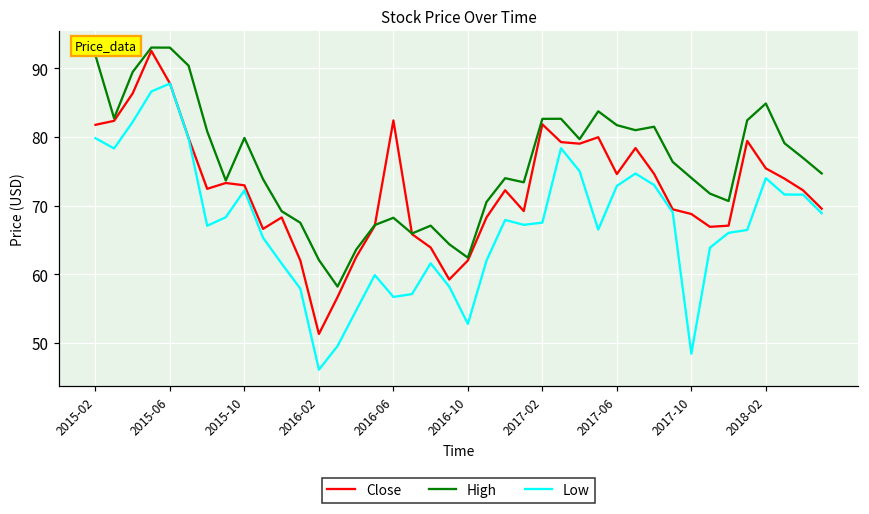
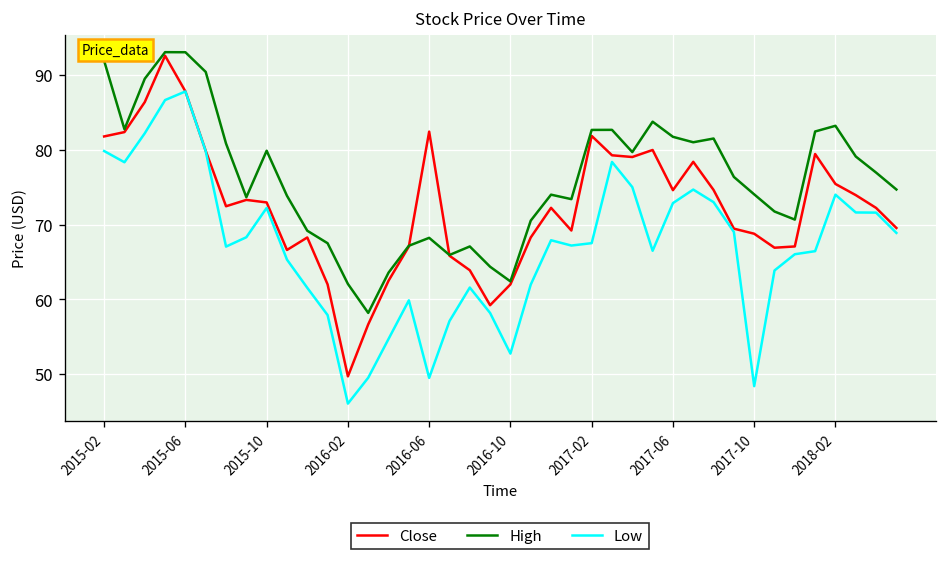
  {
    "Close": {
      "2015-02": 82,
      "2015-10": 73,
-     "2016-02": 51,
+     "2016-02": 50,
      "2016-06": 82,
      "2017-02": 82,
      "2017-06": 75,
      "2017-10": 69,
      "2018-02": 75
    },
    "High": {
      "2015-02": 92,
      "2015-06": 93,
      "2015-10": 80,
      "2016-02": 62,
      "2016-06": 68,
      "2017-02": 83,
      "2017-06": 82,
      "2017-10": 74,
-     "2018-02": 85
+     "2018-02": 83
    },
    "Low": {
      "2015-02": 80,
      "2015-10": 72,
      "2016-02": 46,
-     "2016-06": 57,
+     "2016-06": 50,
      "2016-10": 53,
      "2017-02": 68,
      "2017-06": 73,
      "2017-10": 48,
      "2018-02": 74
    }
  }
